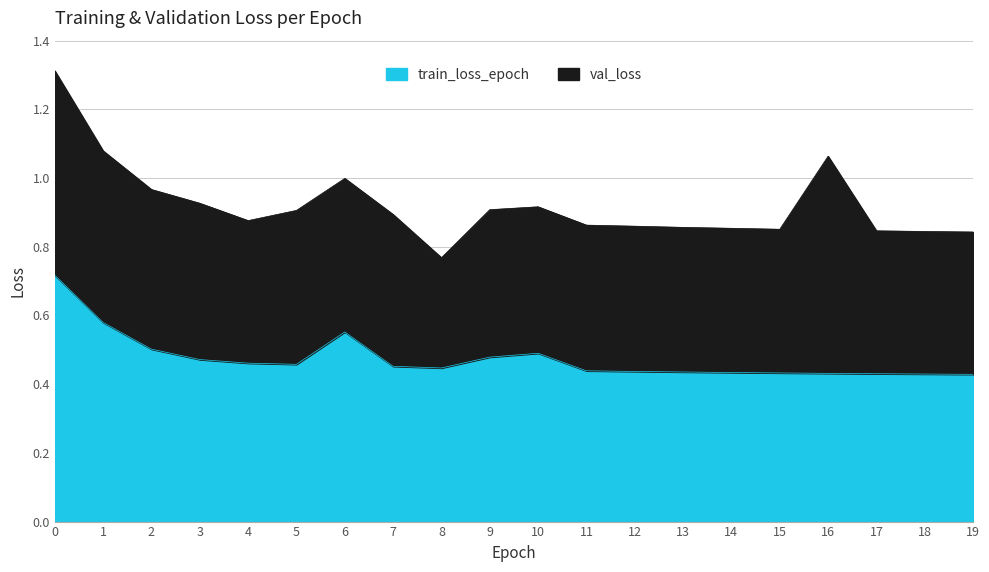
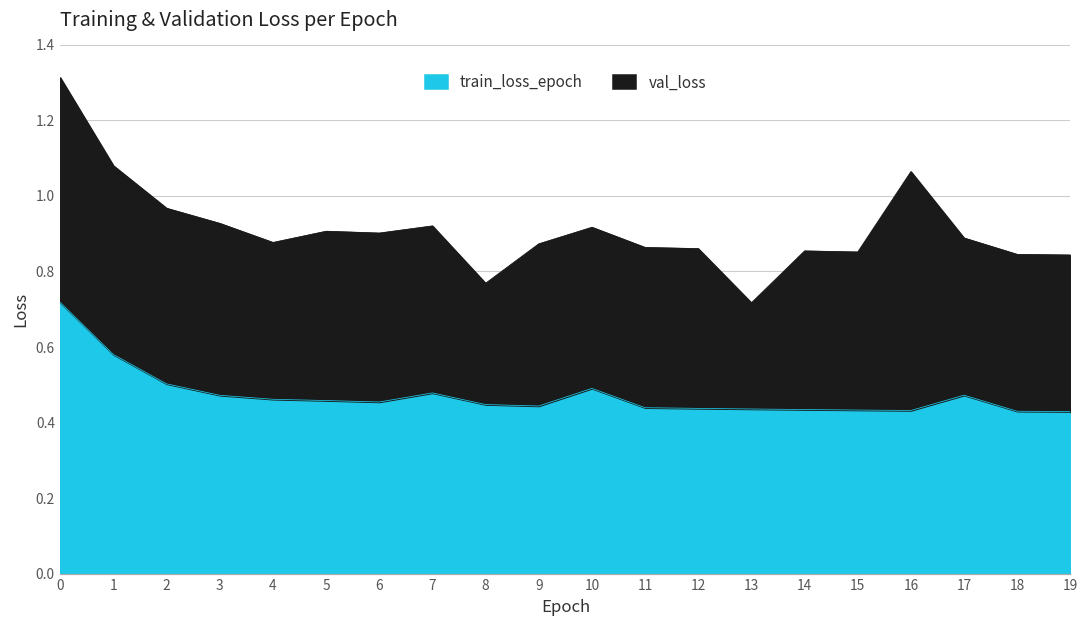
  {
    "train_loss_epoch": {
      "0": 0.72,
      "1": 0.58,
      "2": 0.50,
      "3": 0.47,
      "4": 0.46,
      "5": 0.46,
-     "6": 0.55,
-     "7": 0.45,
+     "6": 0.45,
+     "7": 0.48,
      "8": 0.45,
-     "9": 0.48,
+     "9": 0.44,
      "10": 0.49,
      "11": 0.44,
      "12": 0.44,
      "13": 0.44,
      "14": 0.43,
      "15": 0.43,
      "16": 0.43,
-     "17": 0.43,
+     "17": 0.47,
      "18": 0.43,
      "19": 0.43
    },
    "val_loss": {
      "0": 0.59,
      "1": 0.50,
      "2": 0.46,
      "3": 0.46,
      "4": 0.42,
      "5": 0.45,
      "6": 0.45,
      "7": 0.44,
      "8": 0.32,
      "9": 0.43,
      "10": 0.43,
      "11": 0.42,
      "12": 0.42,
-     "13": 0.42,
+     "13": 0.28,
      "14": 0.42,
      "15": 0.42,
      "16": 0.63,
      "17": 0.42,
      "18": 0.42,
      "19": 0.41
    }
  }
